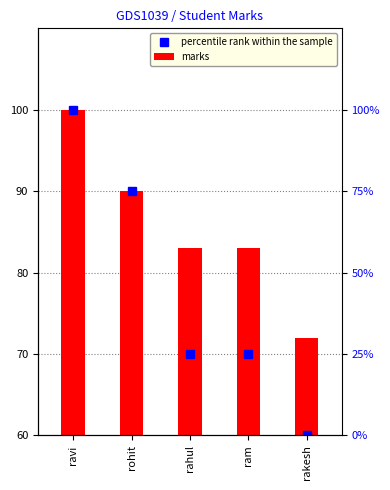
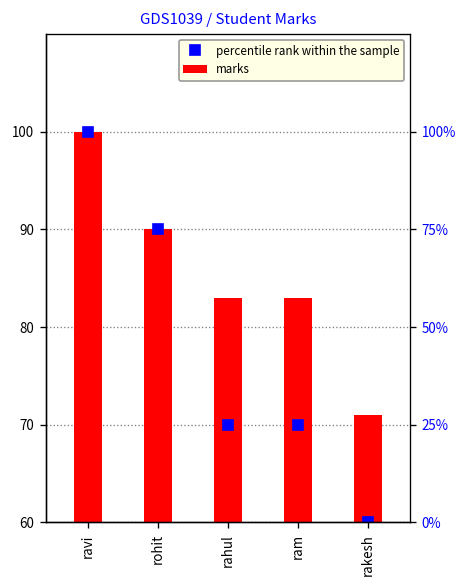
  {
    "percentile rank within the sample": {
      "ravi": 100,
      "rohit": 90,
      "rahul": 70,
      "ram": 70,
      "rakesh": 60
    },
    "marks": {
      "ravi": 100,
      "rohit": 90,
      "rahul": 83,
      "ram": 83,
-     "rakesh": 72
+     "rakesh": 71
    }
  }
